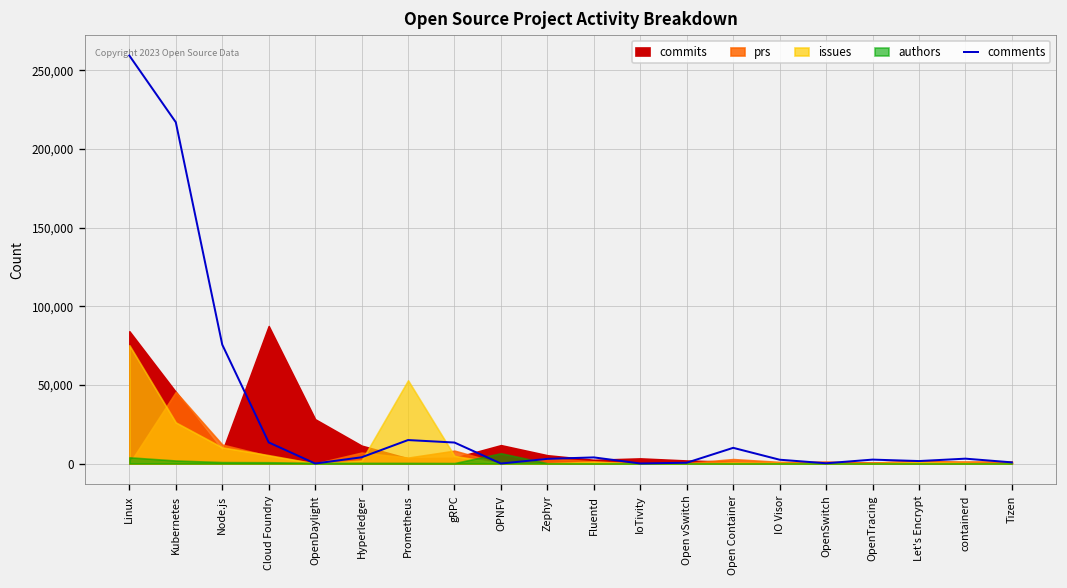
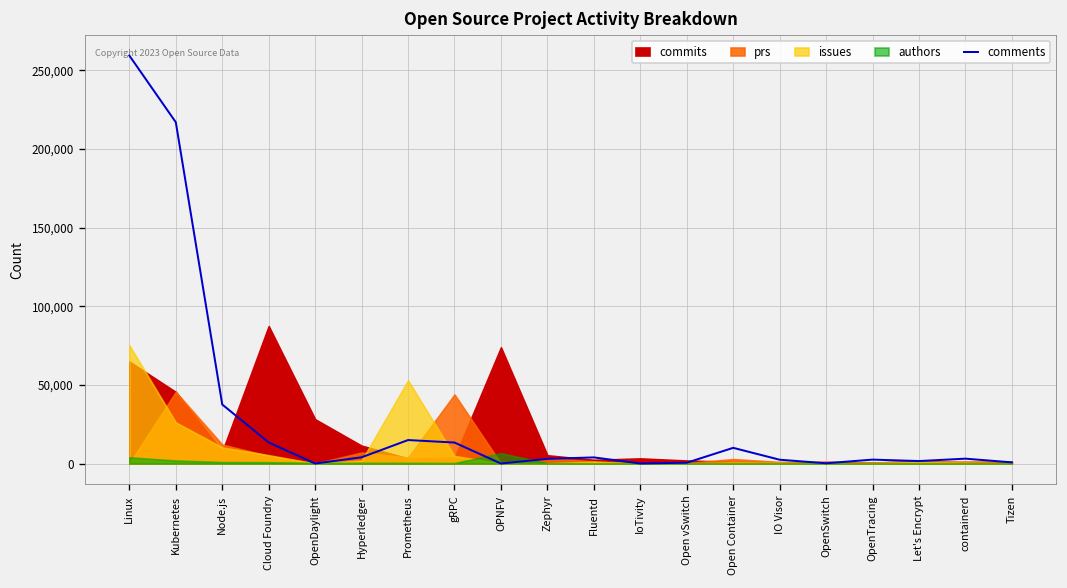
  {
    "commits": {
-     "Linux": "84,000",
+     "Linux": "65,000",
      "Node.js": "8,000",
      "Cloud Foundry": "87,000",
      "OpenDaylight": "28,000",
      "Hyperledger": "11,000",
-     "OPNFV": "12,000",
+     "OPNFV": "74,000",
      "Zephyr": "5,000",
      "IoTivity": "3,000"
    },
    "comments": {
      "Kubernetes": "217,000",
-     "Node.js": "76,000",
+     "Node.js": "38,000",
      "Cloud Foundry": "13,000",
      "Hyperledger": "4,000",
      "Prometheus": "15,000",
      "gRPC": "13,000",
      "Open Container": "10,000"
    },
    "prs": {
      "Linux": "0",
      "Hyperledger": "7,000",
-     "gRPC": "8,000"
+     "gRPC": "44,000"
    },
    "issues": {
      "Linux": "75,000",
      "Kubernetes": "26,000",
      "Prometheus": "53,000"
    },
    "authors": {
      "Linux": "4,000",
      "Kubernetes": "2,000",
      "OPNFV": "7,000"
    }
  }
